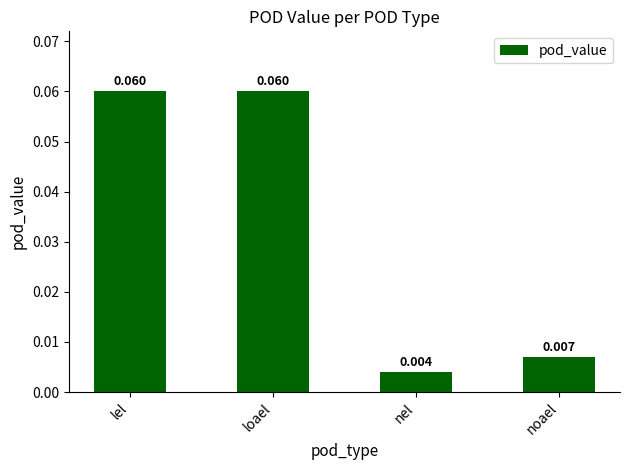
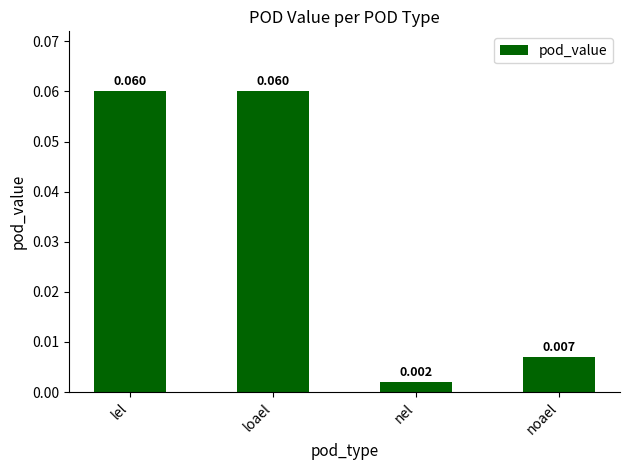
  {
    "lel": 0.060,
    "loael": 0.060,
-   "nel": 0.004,
+   "nel": 0.002,
    "noael": 0.007
  }
